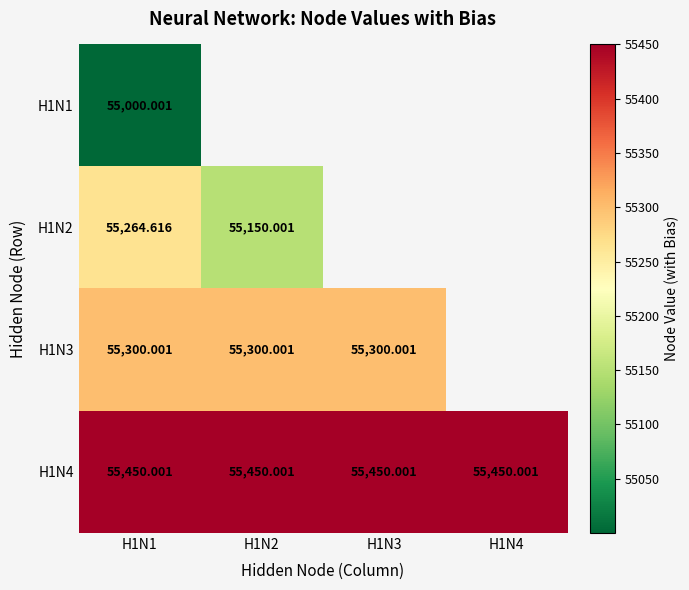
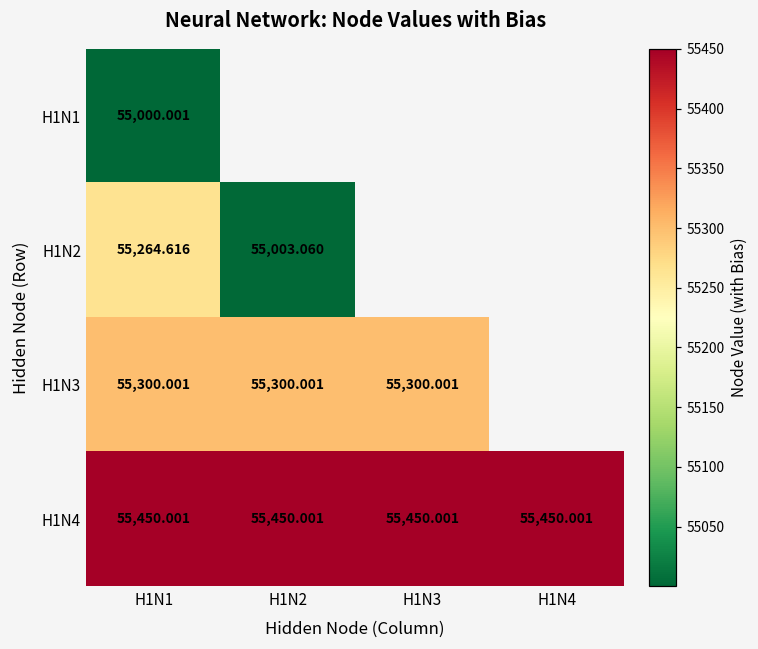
  {
    "H1N1": {
      "H1N1": "55,000.001"
    },
    "H1N2": {
      "H1N1": "55,264.616",
-     "H1N2": "55,150.001"
+     "H1N2": "55,003.060"
    },
    "H1N3": {
      "H1N1": "55,300.001",
      "H1N2": "55,300.001",
      "H1N3": "55,300.001"
    },
    "H1N4": {
      "H1N1": "55,450.001",
      "H1N2": "55,450.001",
      "H1N3": "55,450.001",
      "H1N4": "55,450.001"
    }
  }
